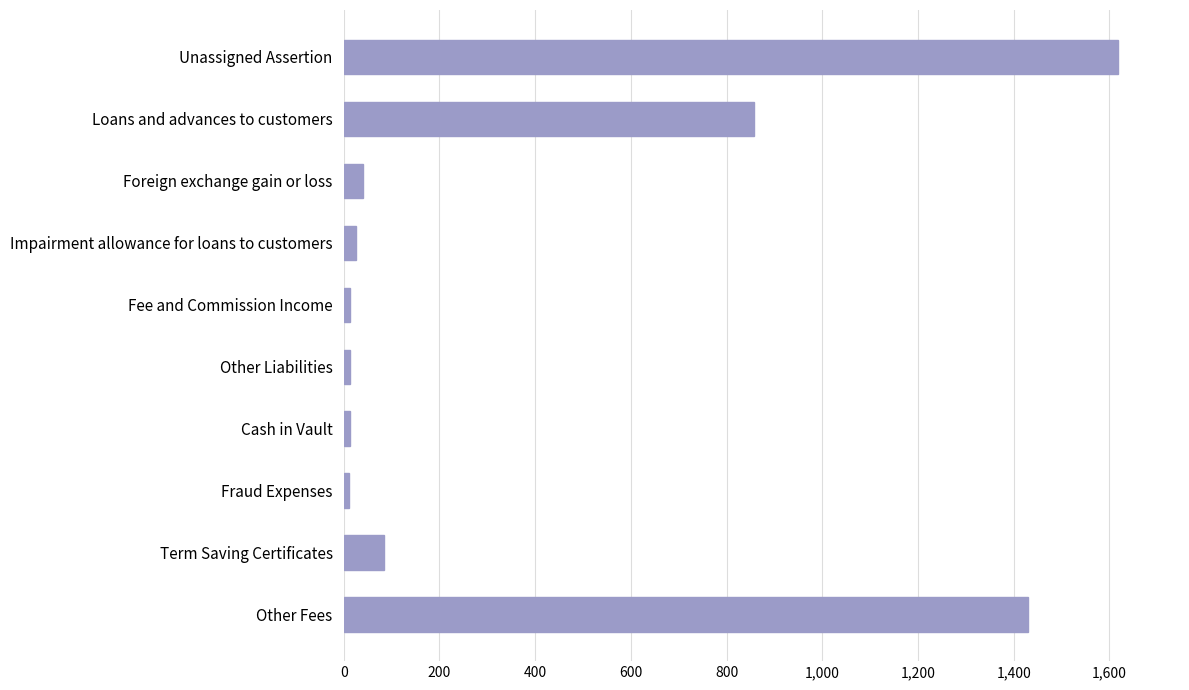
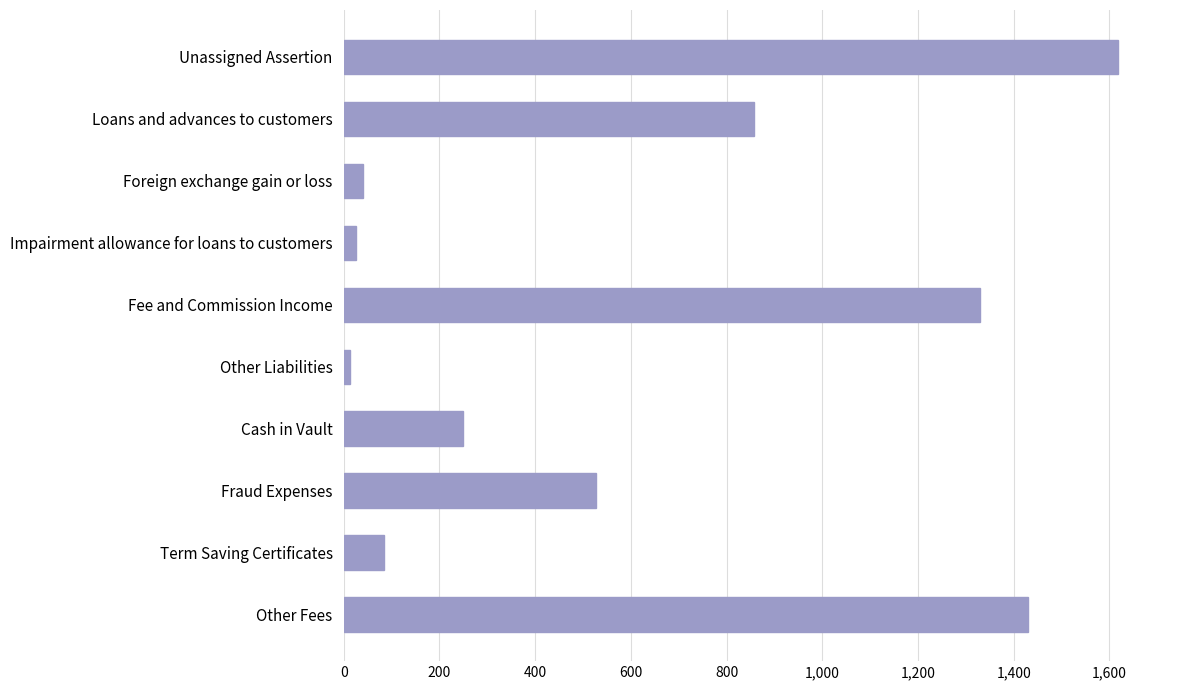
  {
    "Unassigned Assertion": "1,620",
    "Loans and advances to customers": "860",
    "Foreign exchange gain or loss": "40",
    "Impairment allowance for loans to customers": "30",
-   "Fee and Commission Income": "10",
+   "Fee and Commission Income": "1,330",
    "Other Liabilities": "10",
-   "Cash in Vault": "10",
-   "Fraud Expenses": "10",
+   "Cash in Vault": "250",
+   "Fraud Expenses": "530",
    "Term Saving Certificates": "80",
    "Other Fees": "1,430"
  }
